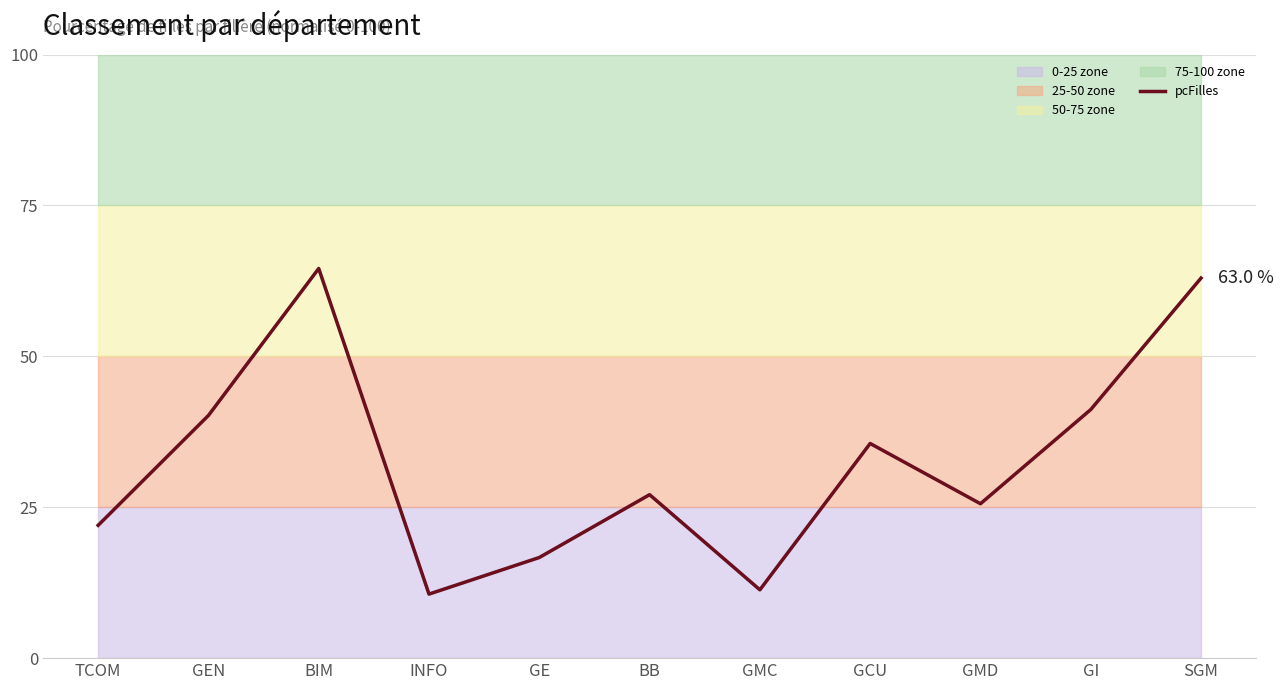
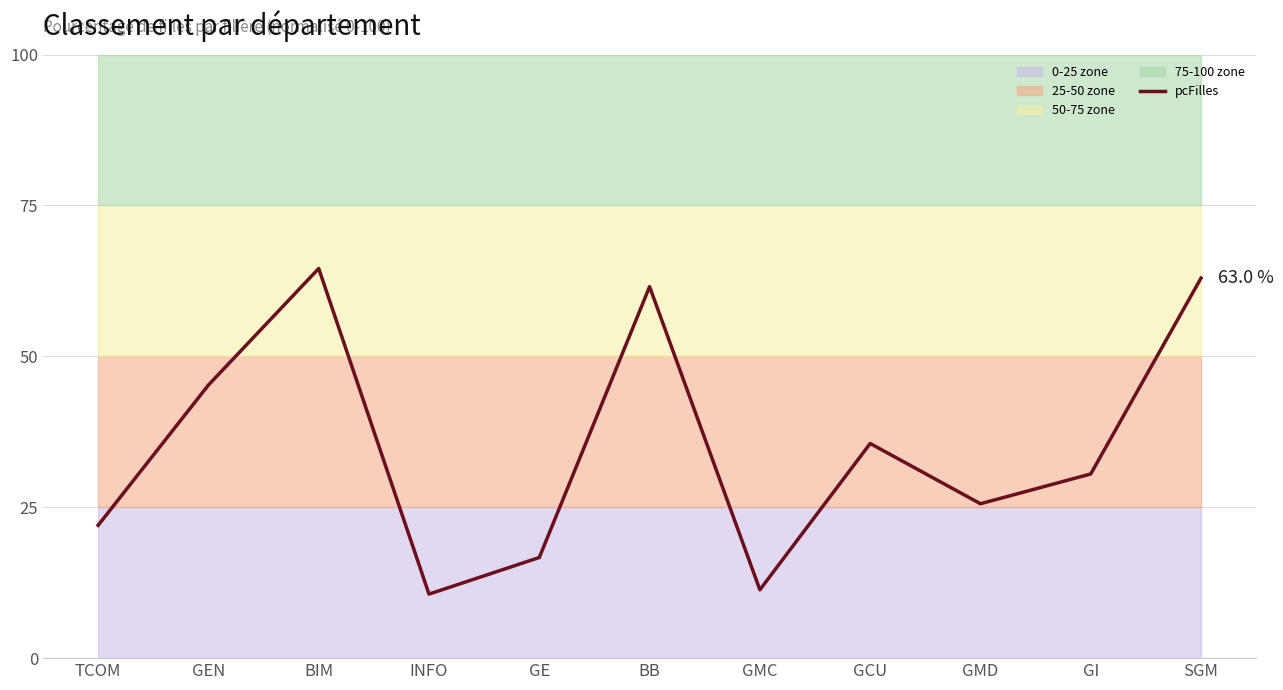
  {
    "pcFilles": {
      "TCOM": 22,
-     "GEN": 40,
+     "GEN": 45,
      "BIM": 65,
      "INFO": 11,
      "GE": 17,
-     "BB": 27,
+     "BB": 62,
      "GMC": 11,
      "GCU": 36,
      "GMD": 26,
-     "GI": 41
+     "GI": 31
    },
    "0-25 zone": {
      "TCOM": 25,
      "GEN": 25,
      "BIM": 25,
      "INFO": 25,
      "GE": 25,
      "BB": 25,
      "GMC": 25,
      "GCU": 25,
      "GMD": 25,
      "GI": 25,
      "SGM": 25
    },
    "25-50 zone": {
      "TCOM": 25,
      "GEN": 25,
      "BIM": 25,
      "INFO": 25,
      "GE": 25,
      "BB": 25,
      "GMC": 25,
      "GCU": 25,
      "GMD": 25,
      "GI": 25,
      "SGM": 25
    },
    "50-75 zone": {
      "TCOM": 25,
      "GEN": 25,
      "BIM": 25,
      "INFO": 25,
      "GE": 25,
      "BB": 25,
      "GMC": 25,
      "GCU": 25,
      "GMD": 25,
      "GI": 25,
      "SGM": 25
    },
    "75-100 zone": {
      "INFO": 25,
      "GE": 25,
      "BB": 25,
      "GMC": 25,
      "GCU": 25,
      "GMD": 25,
      "GI": 25,
      "SGM": 25
    }
  }
